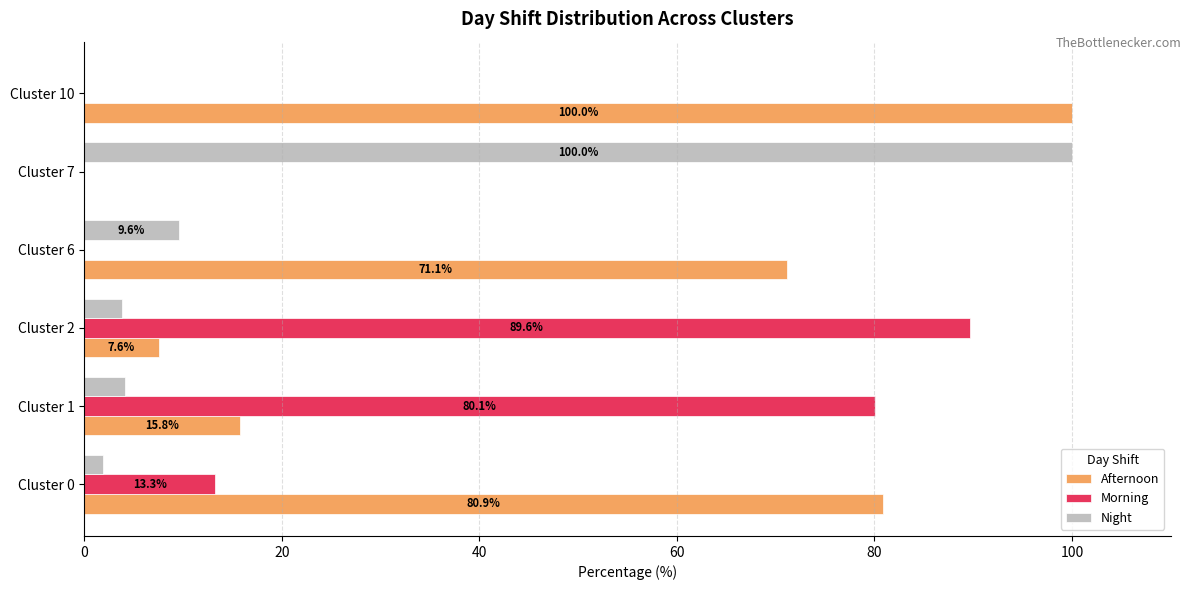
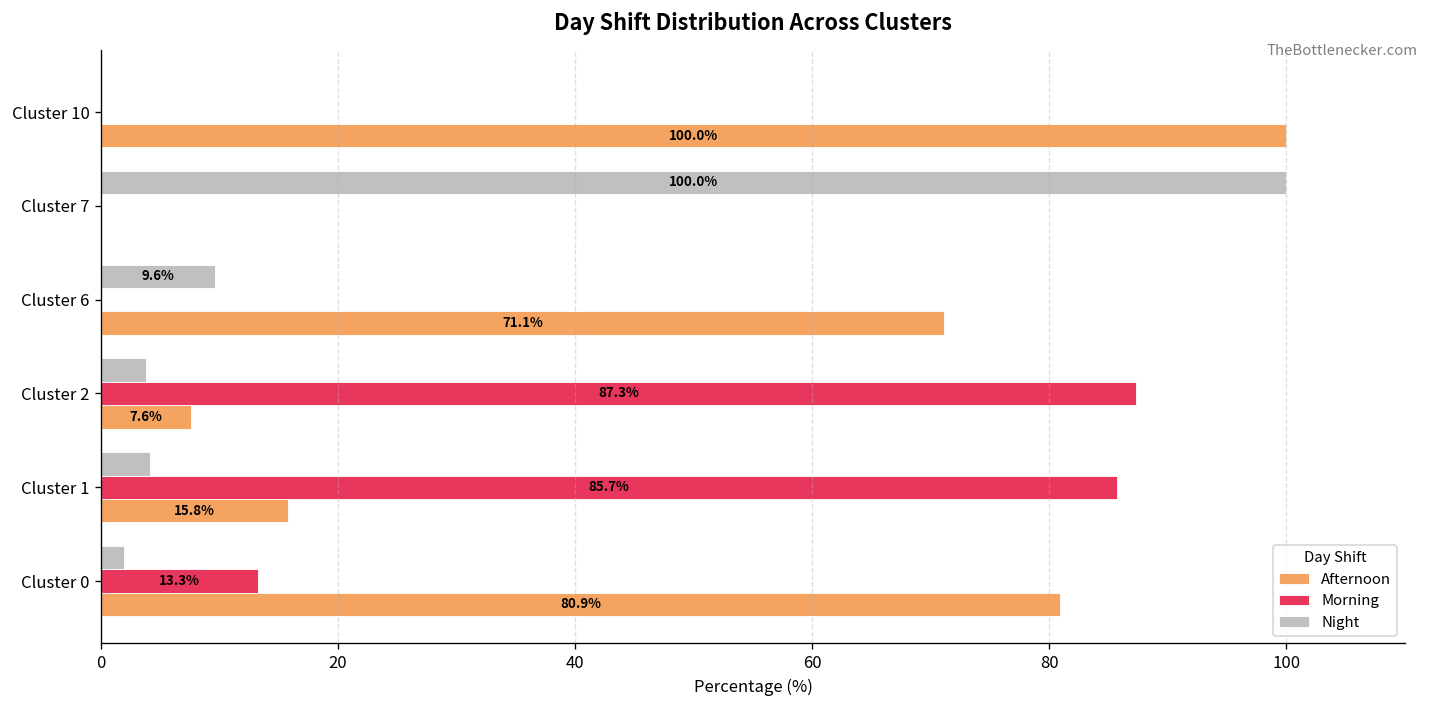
  {
    "Afternoon": {
      "Cluster 10": "100.0%",
      "Cluster 6": "71.1%",
      "Cluster 2": "7.6%",
      "Cluster 1": "15.8%",
      "Cluster 0": "80.9%"
    },
    "Morning": {
-     "Cluster 2": "89.6%",
-     "Cluster 1": "80.1%",
+     "Cluster 2": "87.3%",
+     "Cluster 1": "85.7%",
      "Cluster 0": "13.3%"
    },
    "Night": {
      "Cluster 7": "100.0%",
      "Cluster 6": "9.6%"
    }
  }
